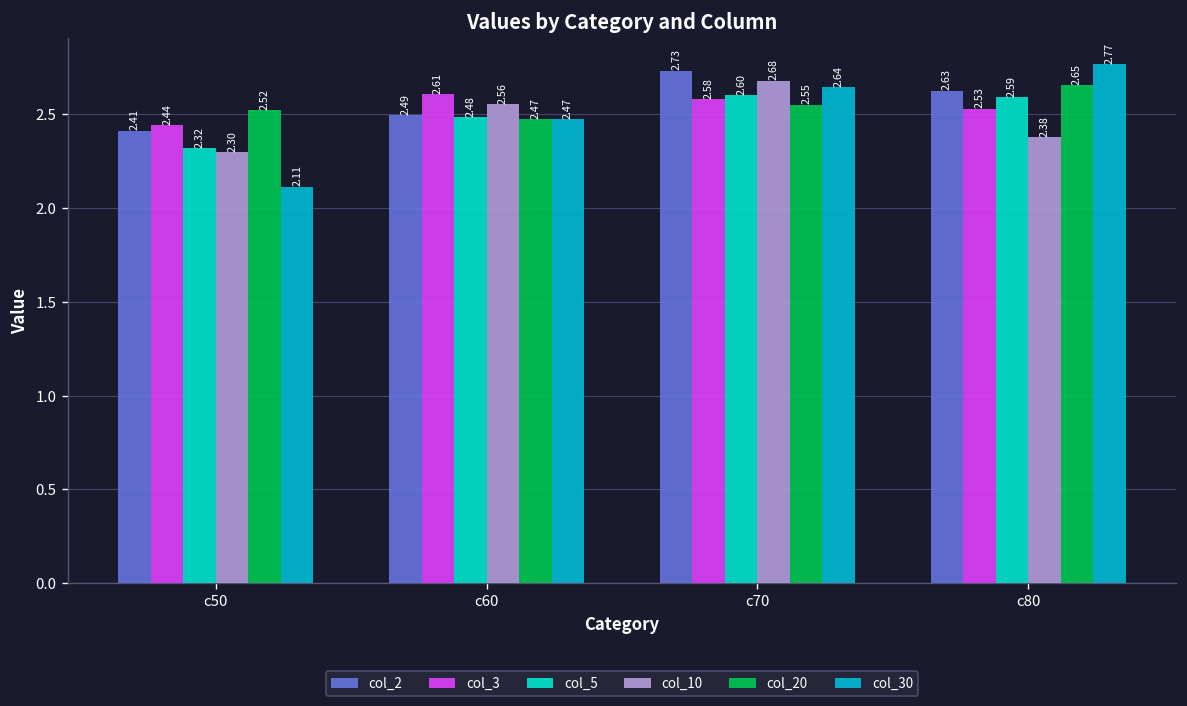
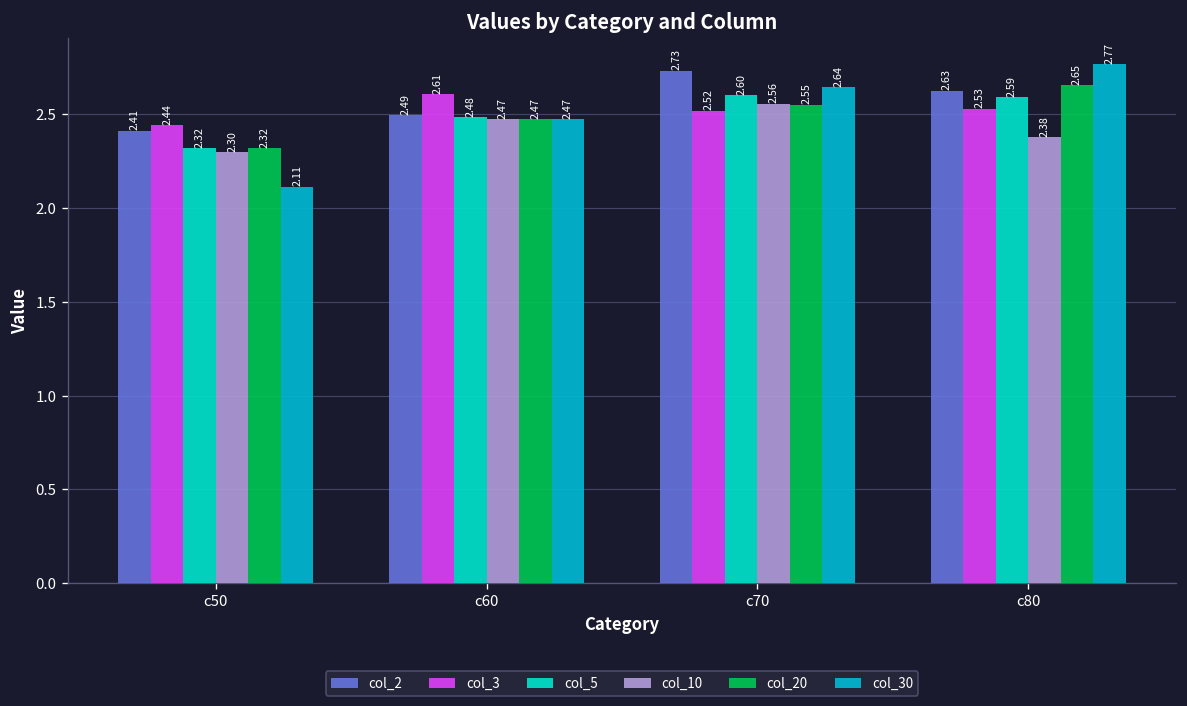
  {
    "col_2": {
      "c50": 2.41,
      "c60": 2.49,
      "c70": 2.73,
      "c80": 2.63
    },
    "col_3": {
      "c50": 2.44,
      "c60": 2.61,
-     "c70": 2.58,
+     "c70": 2.52,
      "c80": 2.53
    },
    "col_10": {
      "c50": 2.30,
-     "c60": 2.56,
-     "c70": 2.68,
+     "c60": 2.47,
+     "c70": 2.56,
      "c80": 2.38
    },
    "col_20": {
-     "c50": 2.52,
+     "c50": 2.32,
      "c60": 2.47,
      "c70": 2.55,
      "c80": 2.65
    }
  }
